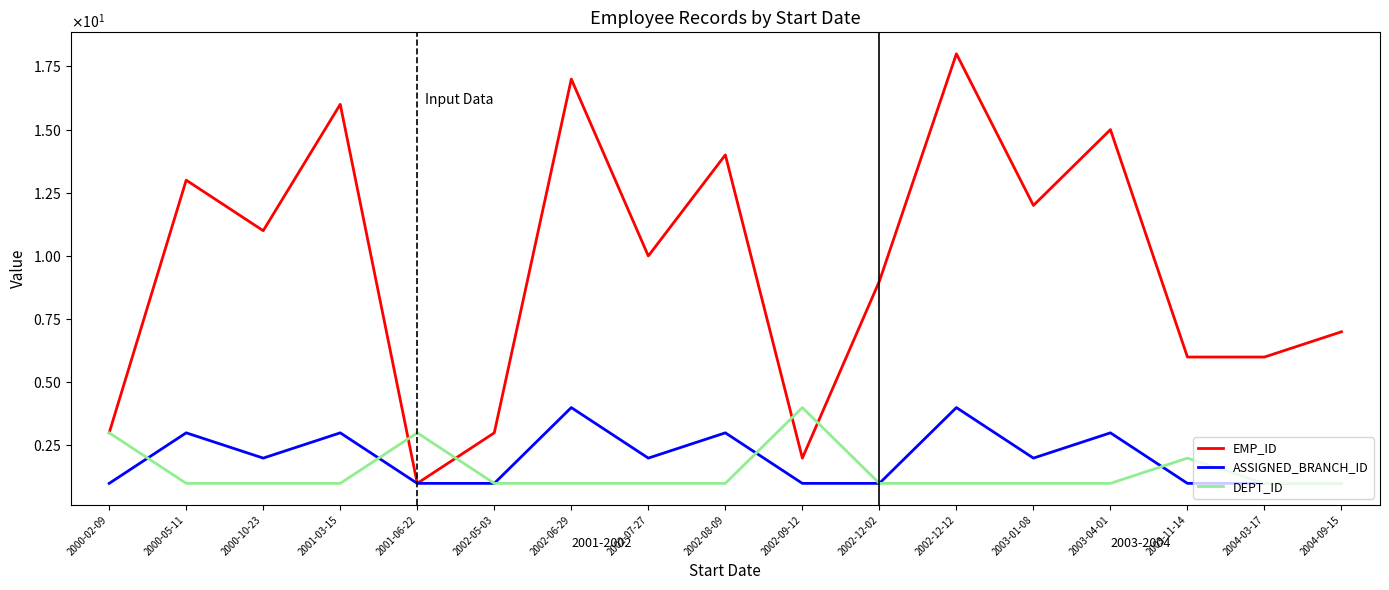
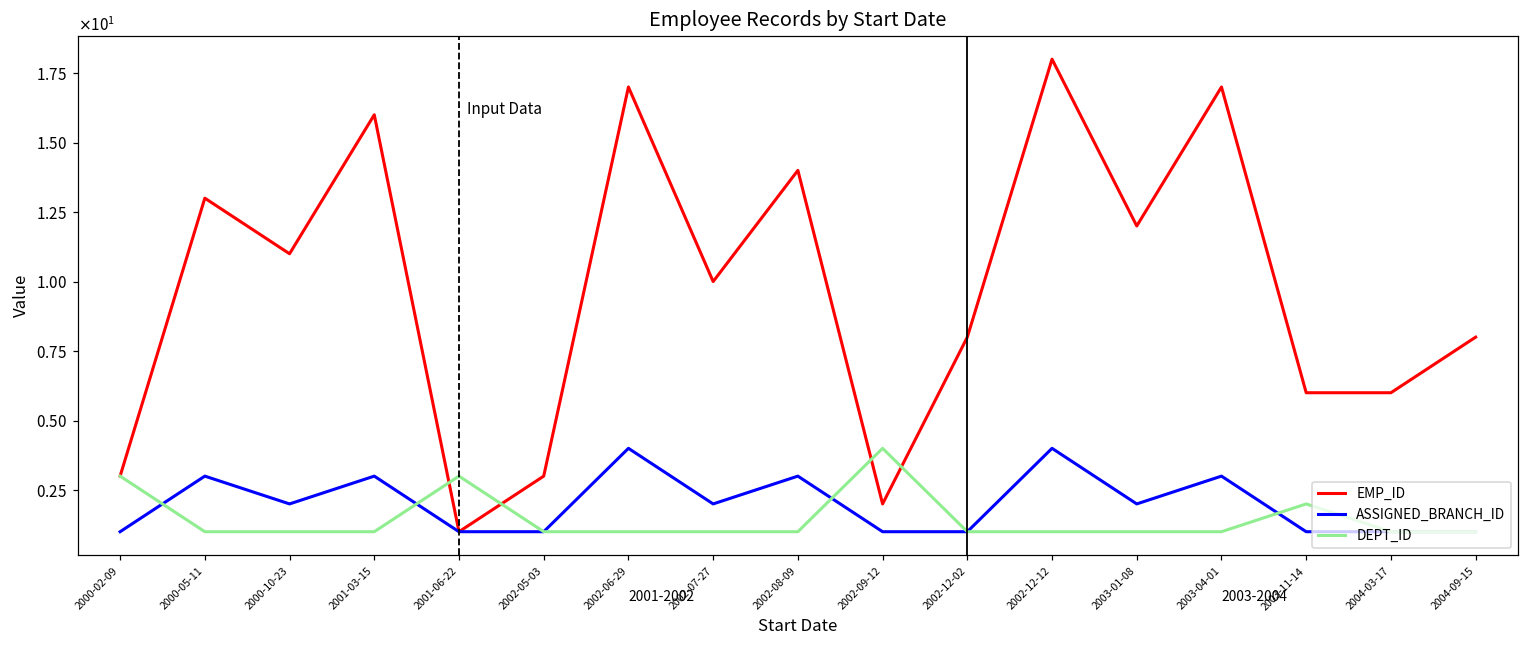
  {
    "EMP_ID": {
      "2000-05-11": 13,
      "2000-10-23": 11,
      "2001-03-15": 16,
      "2002-05-03": 3,
      "2002-06-29": 17,
      "2002-07-27": 10,
      "2002-08-09": 14,
      "2002-09-12": 2,
-     "2002-12-02": 9,
+     "2002-12-02": 8,
      "2002-12-12": 18,
      "2003-01-08": 12,
-     "2003-04-01": 15,
+     "2003-04-01": 17,
      "2003-11-14": 6,
      "2004-03-17": 6,
-     "2004-09-15": 7
+     "2004-09-15": 8
    },
    "ASSIGNED_BRANCH_ID": {
      "2000-02-09": 1,
      "2000-05-11": 3,
      "2000-10-23": 2,
      "2001-03-15": 3,
      "2002-06-29": 4,
      "2002-07-27": 2,
      "2002-08-09": 3,
      "2002-09-12": 1,
      "2002-12-12": 4,
      "2003-01-08": 2,
      "2003-04-01": 3,
      "2003-11-14": 1
    },
    "DEPT_ID": {
      "2000-05-11": 1,
      "2000-10-23": 1,
      "2001-03-15": 1,
      "2001-06-22": 3,
      "2002-06-29": 1,
      "2002-07-27": 1,
      "2002-08-09": 1,
      "2002-09-12": 4,
      "2002-12-12": 1,
      "2003-01-08": 1,
      "2003-04-01": 1,
      "2003-11-14": 2
    }
  }
